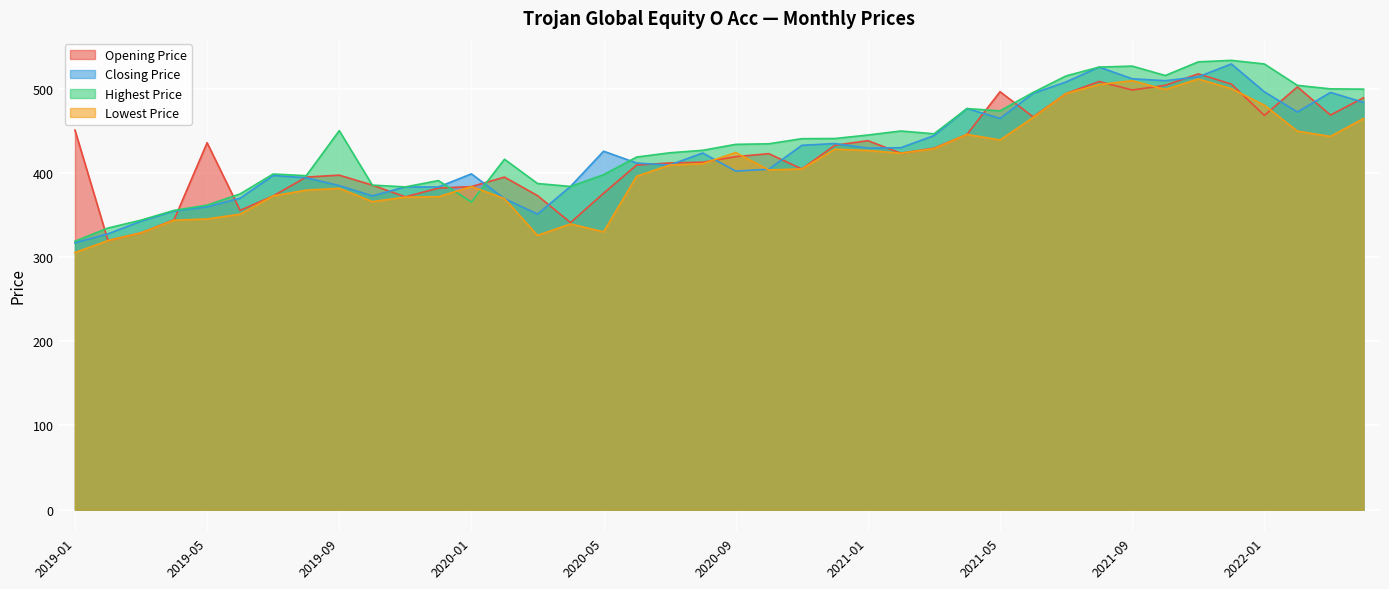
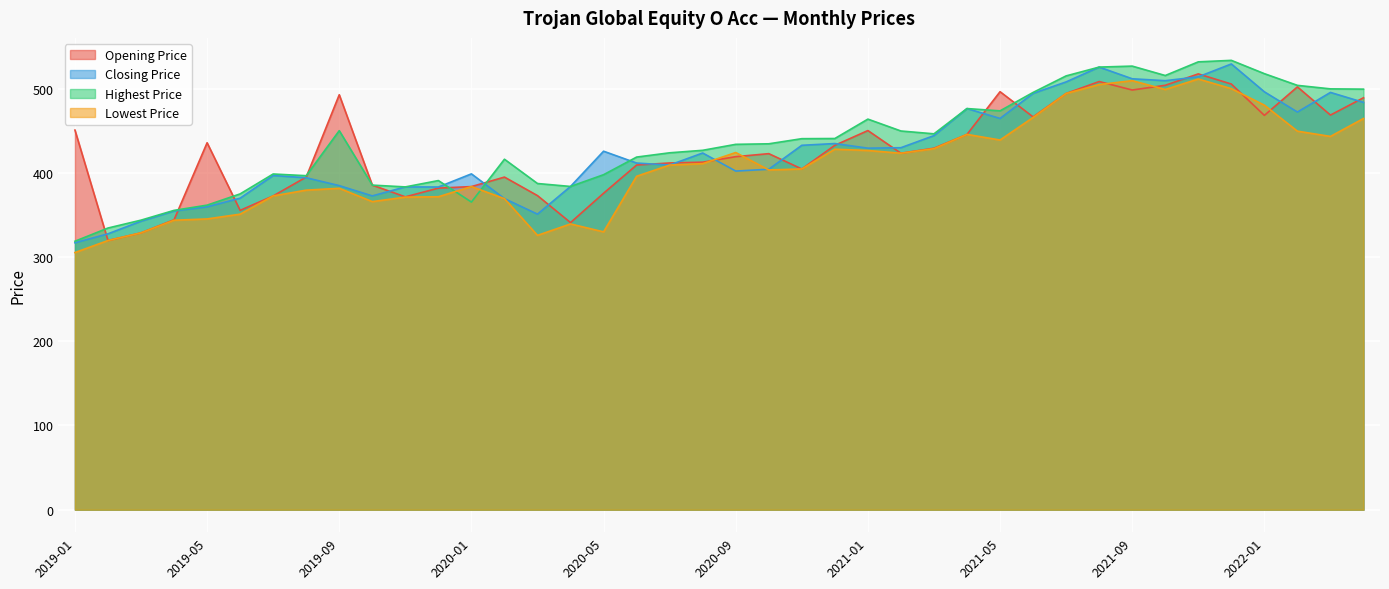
  {
    "Opening Price": {
      "2019-01": 450,
      "2019-05": 440,
-     "2019-09": 400,
+     "2019-09": 490,
      "2020-05": 380,
      "2020-09": 420,
-     "2021-01": 440,
+     "2021-01": 450,
      "2021-05": 500,
      "2021-09": 500,
      "2022-01": 470
    },
    "Closing Price": {
      "2019-09": 380,
      "2020-01": 400,
      "2020-05": 430,
      "2020-09": 400,
      "2021-05": 460,
      "2022-01": 500
    },
    "Highest Price": {
      "2019-09": 450,
      "2020-01": 370,
      "2020-05": 400,
      "2020-09": 430,
-     "2021-01": 440,
+     "2021-01": 460,
      "2021-05": 470,
      "2021-09": 530,
-     "2022-01": 530
+     "2022-01": 520
    },
    "Lowest Price": {
      "2019-01": 310,
      "2019-05": 350,
      "2019-09": 380,
      "2020-05": 330,
      "2020-09": 420,
      "2021-05": 440,
      "2022-01": 480
    }
  }
